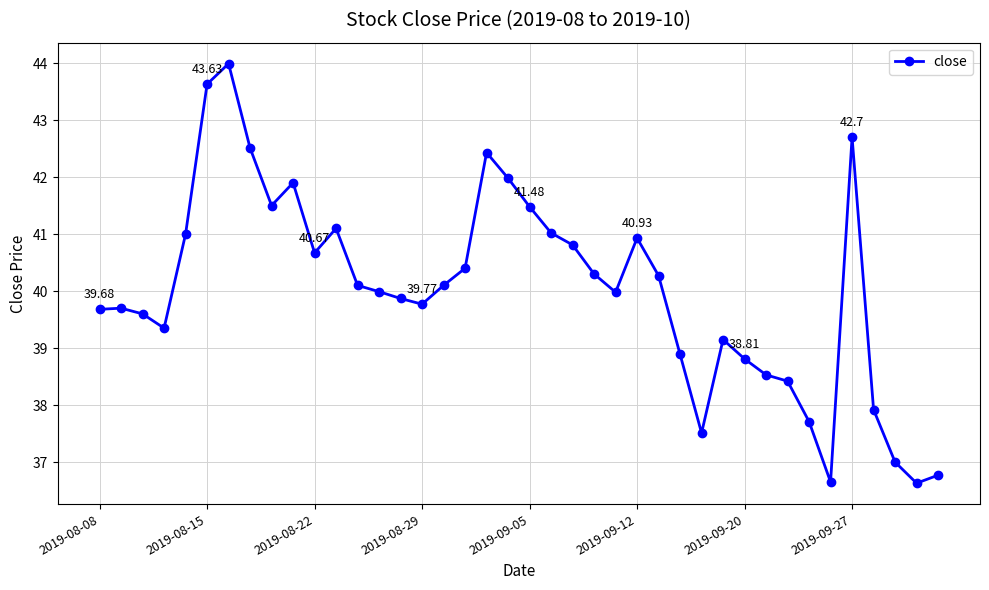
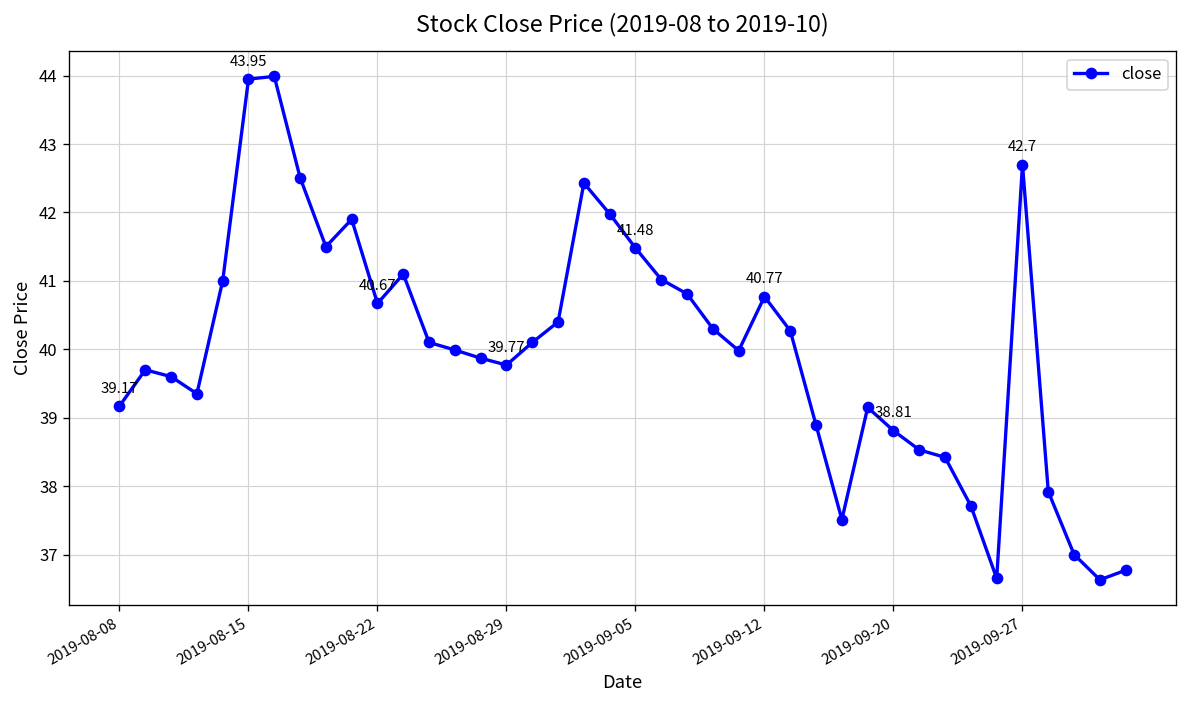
  {
-   "2019-08-08": 39.68,
-   "2019-08-15": 43.63,
+   "2019-08-08": 39.17,
+   "2019-08-15": 43.95,
    "2019-08-22": 40.67,
    "2019-08-29": 39.77,
    "2019-09-05": 41.48,
-   "2019-09-12": 40.93,
+   "2019-09-12": 40.77,
    "2019-09-20": 38.81,
    "2019-09-27": 42.7
  }
